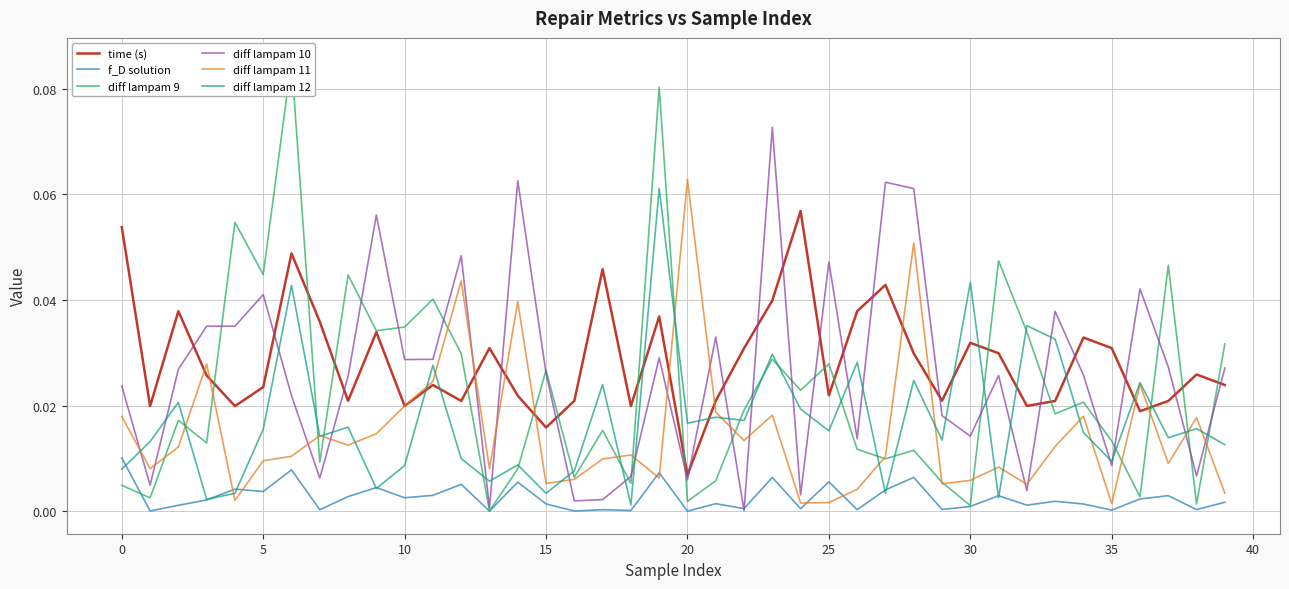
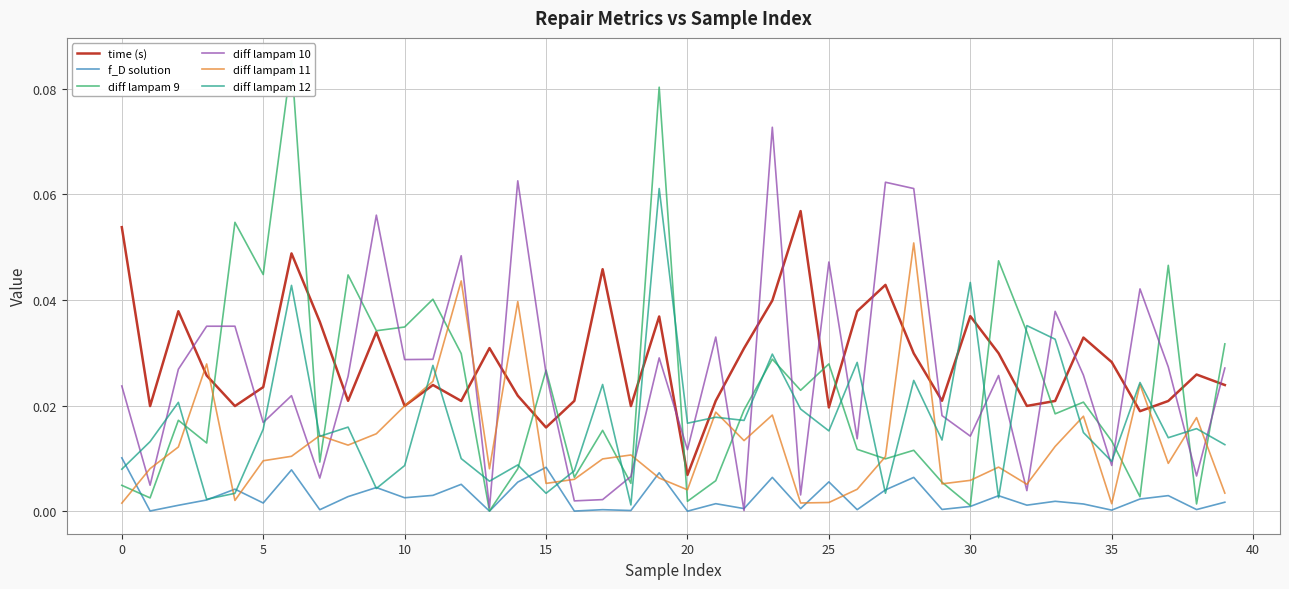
  {
    "time (s)": {
      "0": 0.054,
      "5": 0.024,
      "15": 0.016,
      "20": 0.007,
-     "25": 0.022,
-     "30": 0.032,
-     "35": 0.031
+     "25": 0.020,
+     "30": 0.037,
+     "35": 0.028
    },
    "f_D solution": {
      "0": 0.010,
-     "5": 0.004,
+     "5": 0.002,
      "10": 0.003,
-     "15": 0.001,
+     "15": 0.008,
      "20": 0.000,
      "25": 0.006,
      "35": 0.000
    },
    "diff lampam 10": {
      "0": 0.024,
-     "5": 0.041,
+     "5": 0.017,
      "10": 0.029,
      "15": 0.026,
-     "20": 0.006,
+     "20": 0.012,
      "25": 0.047,
      "30": 0.014,
      "35": 0.009
    },
    "diff lampam 11": {
-     "0": 0.018,
+     "0": 0.002,
      "5": 0.010,
      "15": 0.005,
-     "20": 0.063,
+     "20": 0.004,
      "25": 0.002,
      "30": 0.006,
      "35": 0.001
    }
  }
